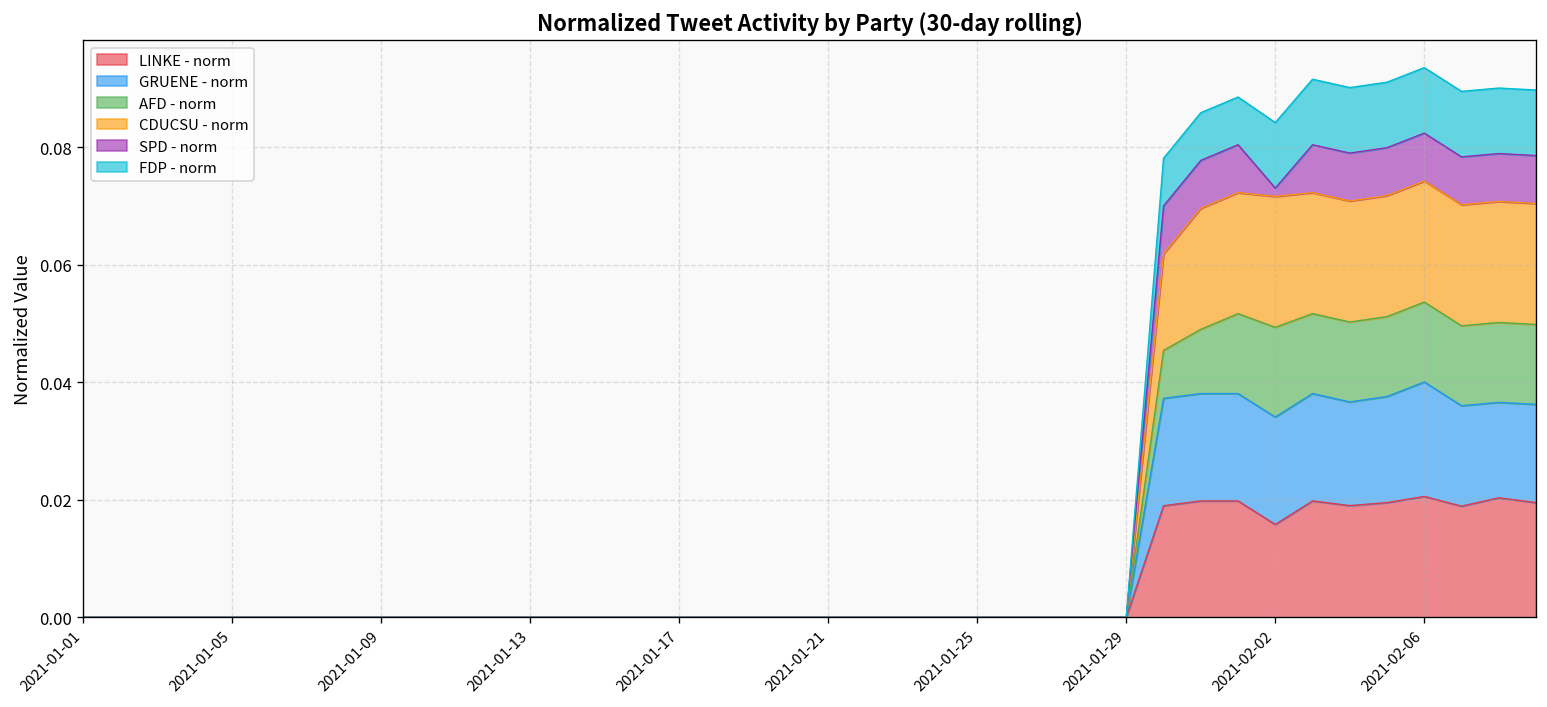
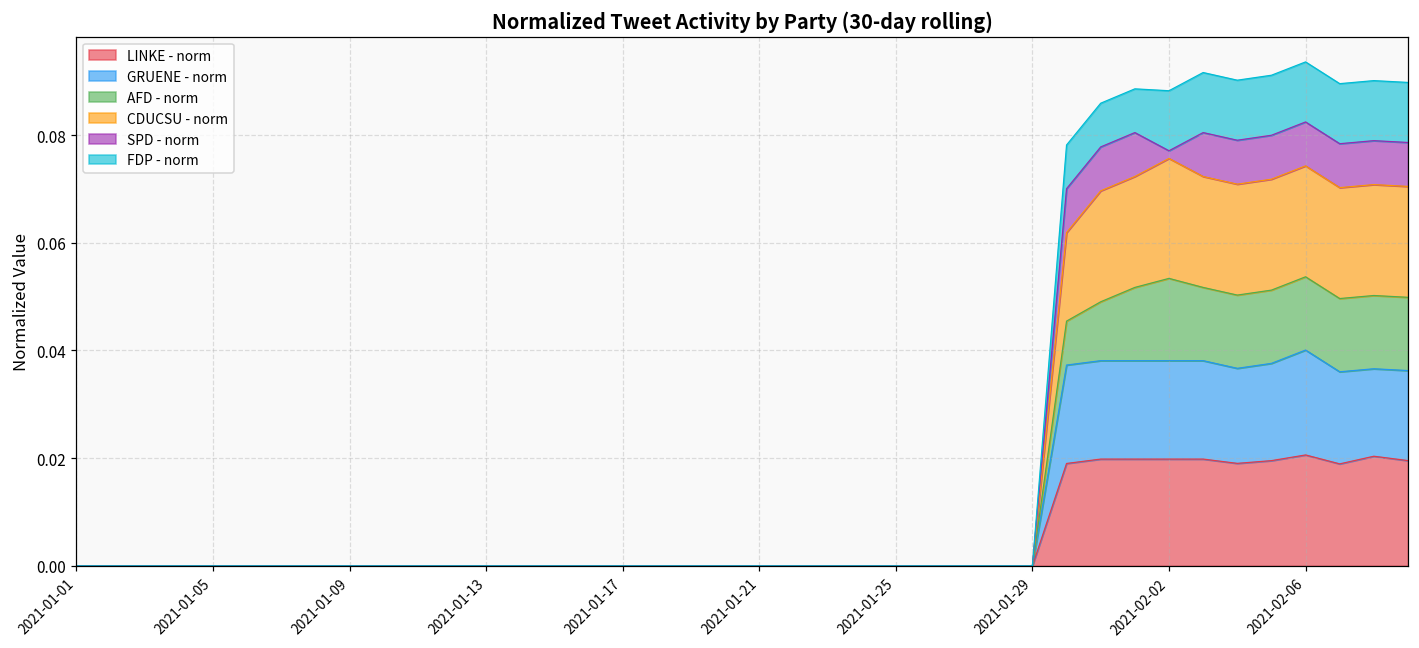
  {
    "LINKE - norm": {
-     "2021-02-02": 0.016,
+     "2021-02-02": 0.020,
      "2021-02-06": 0.021
    },
    "AFD - norm": {
      "2021-02-02": 0.015,
      "2021-02-06": 0.014
    },
    "CDUCSU - norm": {
      "2021-02-02": 0.022,
      "2021-02-06": 0.021
    },
    "SPD - norm": {
      "2021-02-02": 0.001,
      "2021-02-06": 0.008
    }
  }
